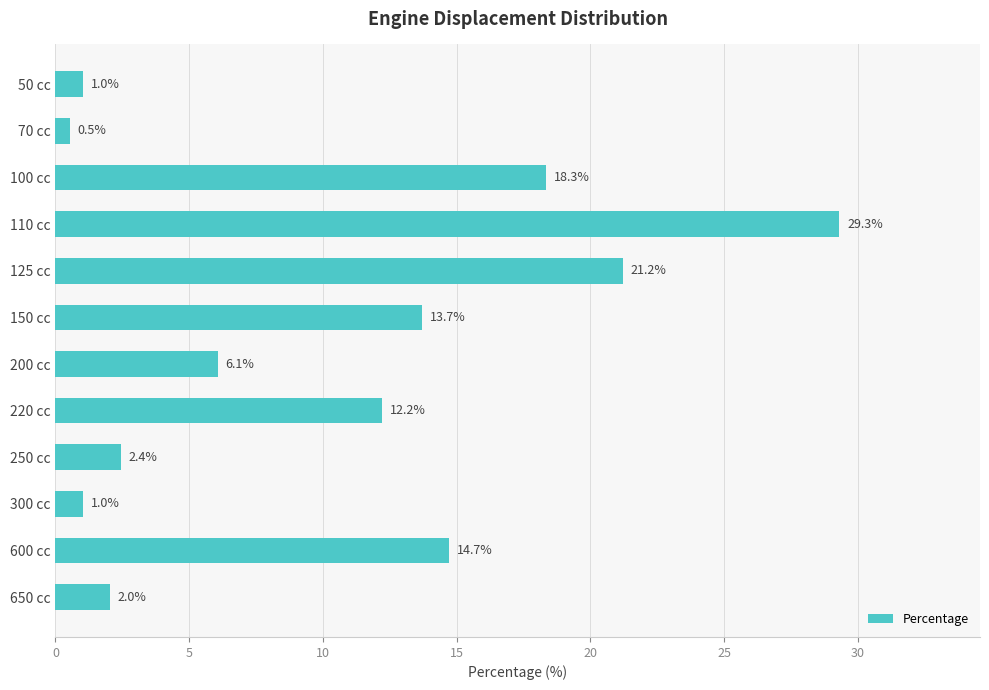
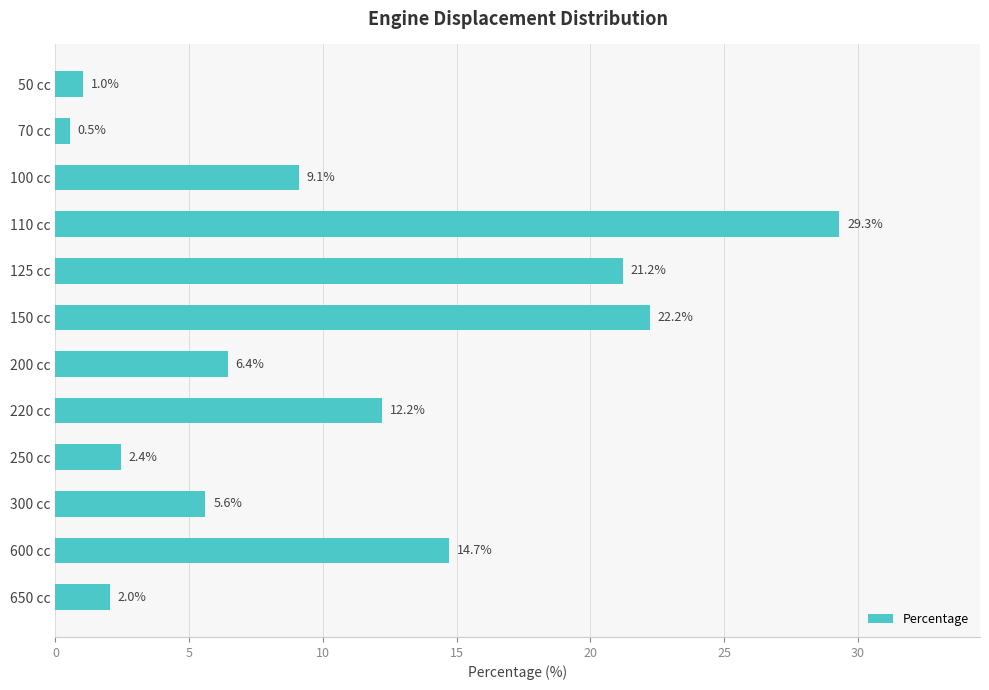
  {
    "50 cc": "1.0%",
    "70 cc": "0.5%",
-   "100 cc": "18.3%",
+   "100 cc": "9.1%",
    "110 cc": "29.3%",
    "125 cc": "21.2%",
-   "150 cc": "13.7%",
-   "200 cc": "6.1%",
+   "150 cc": "22.2%",
+   "200 cc": "6.4%",
    "220 cc": "12.2%",
    "250 cc": "2.4%",
-   "300 cc": "1.0%",
+   "300 cc": "5.6%",
    "600 cc": "14.7%",
    "650 cc": "2.0%"
  }
